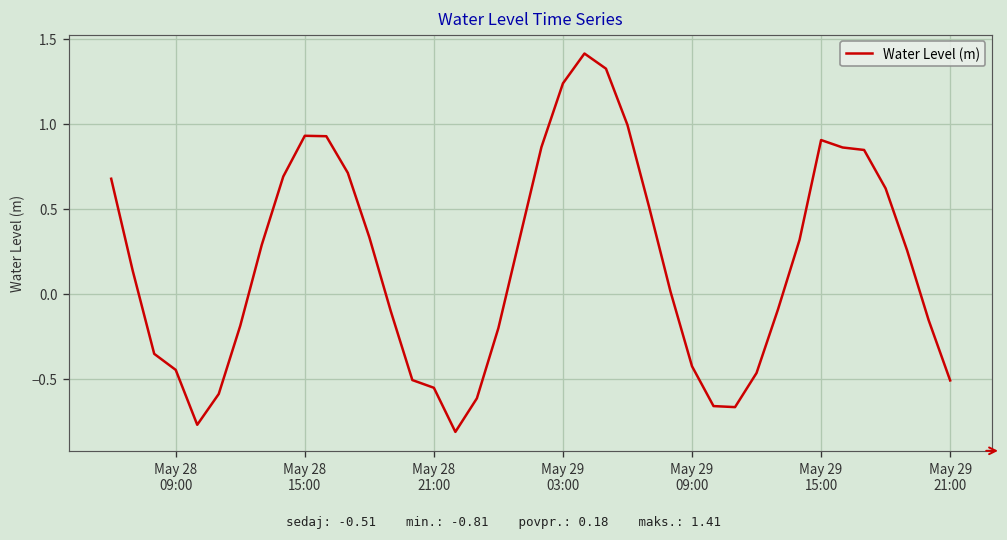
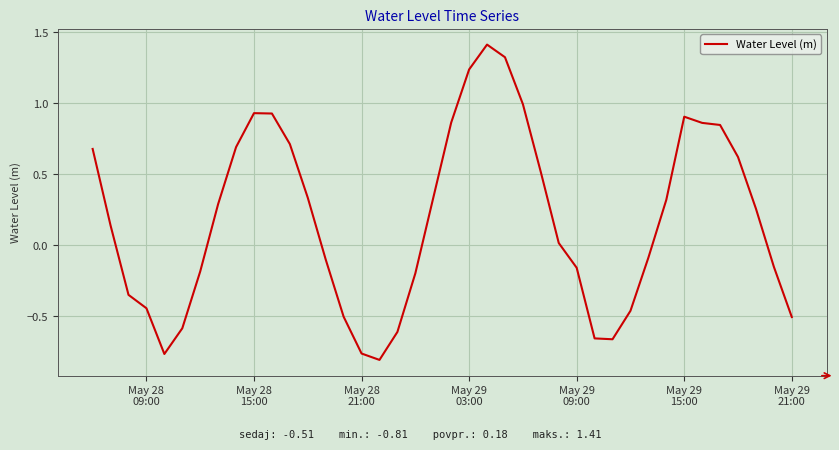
  {
    "May 28 09:00": -0.44,
    "May 28 15:00": 0.93,
-   "May 28 21:00": -0.55,
+   "May 28 21:00": -0.76,
    "May 29 03:00": 1.24,
-   "May 29 09:00": -0.42,
+   "May 29 09:00": -0.16,
    "May 29 15:00": 0.91,
    "May 29 21:00": -0.51
  }
